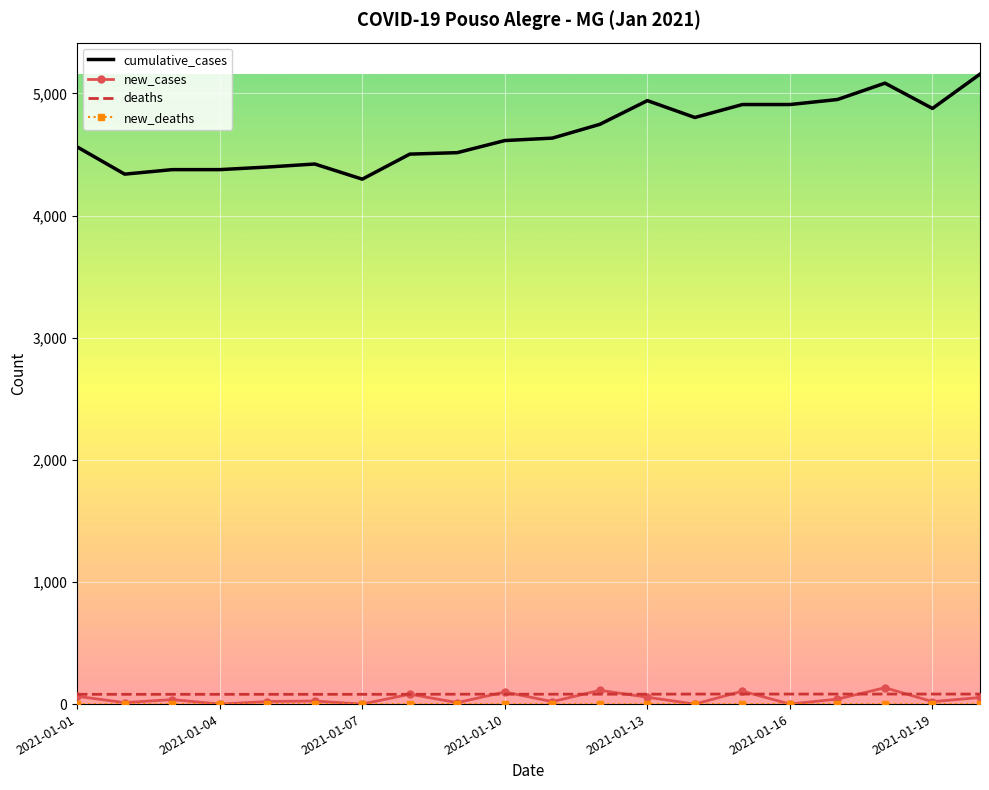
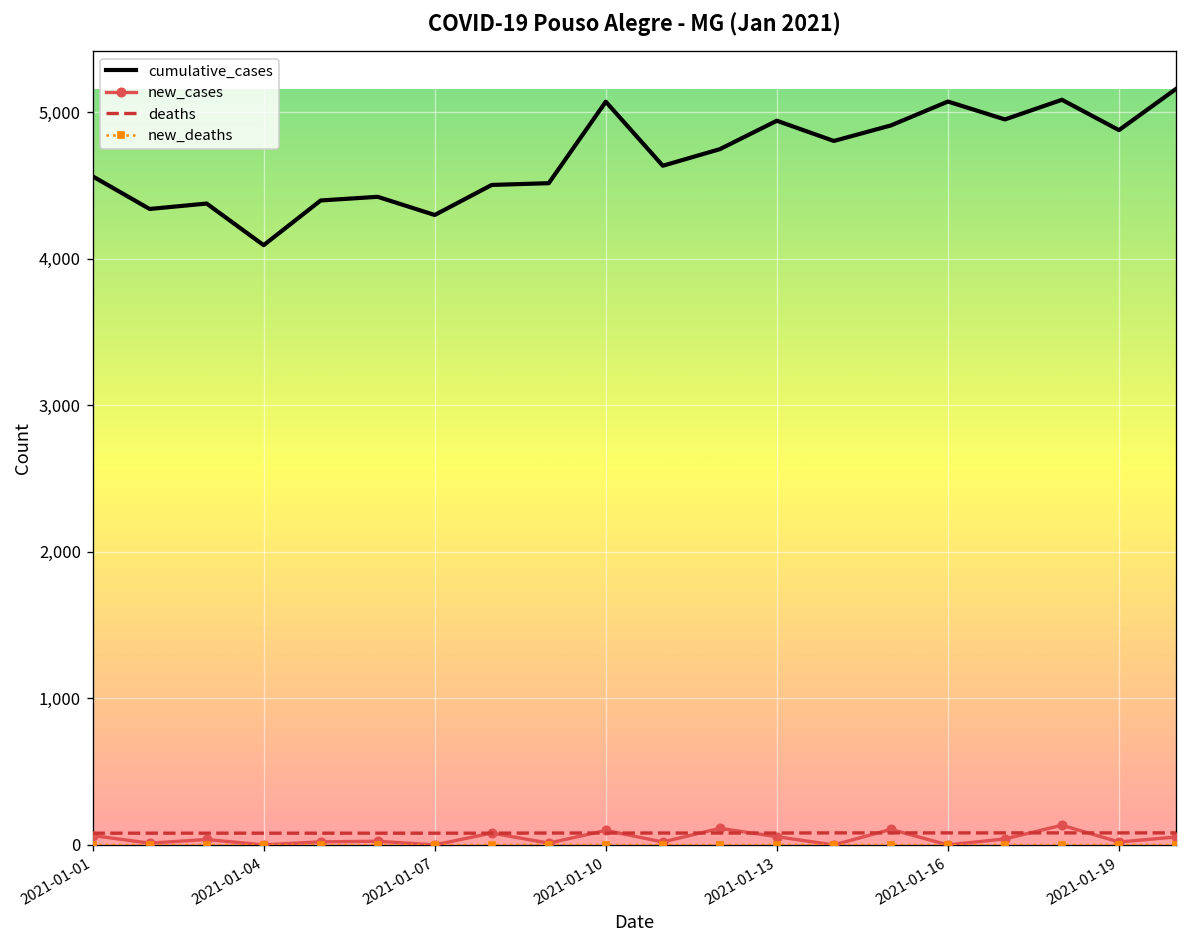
  {
    "cumulative_cases": {
      "2021-01-01": "4,560",
-     "2021-01-04": "4,380",
+     "2021-01-04": "4,090",
      "2021-01-07": "4,300",
-     "2021-01-10": "4,610",
+     "2021-01-10": "5,070",
      "2021-01-13": "4,940",
-     "2021-01-16": "4,910",
+     "2021-01-16": "5,070",
      "2021-01-19": "4,880"
    },
    "new_deaths": {
      "2021-01-01": "0",
      "2021-01-10": "0",
      "2021-01-13": "0"
    }
  }
